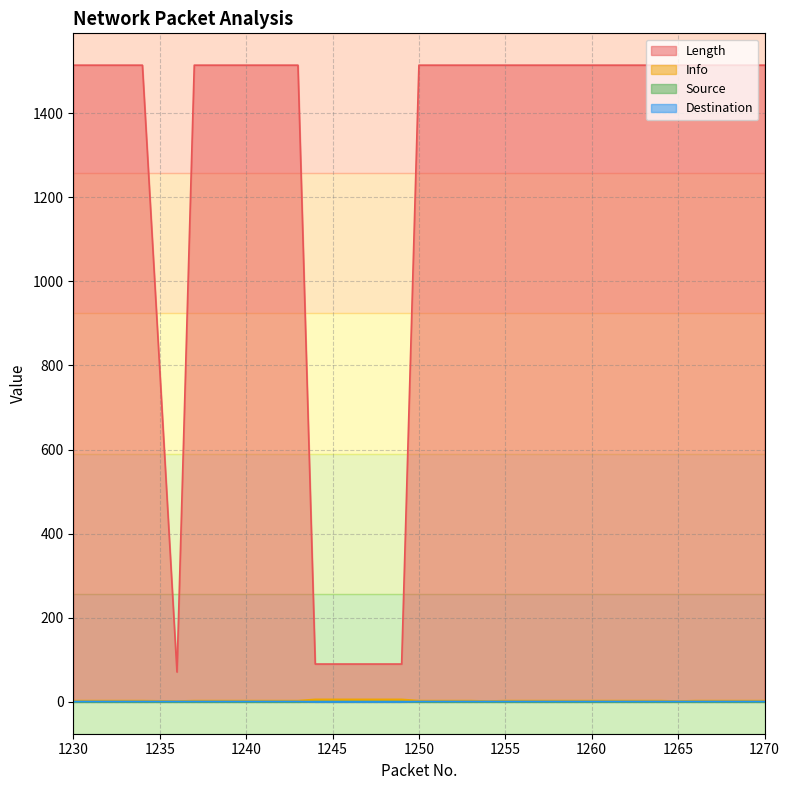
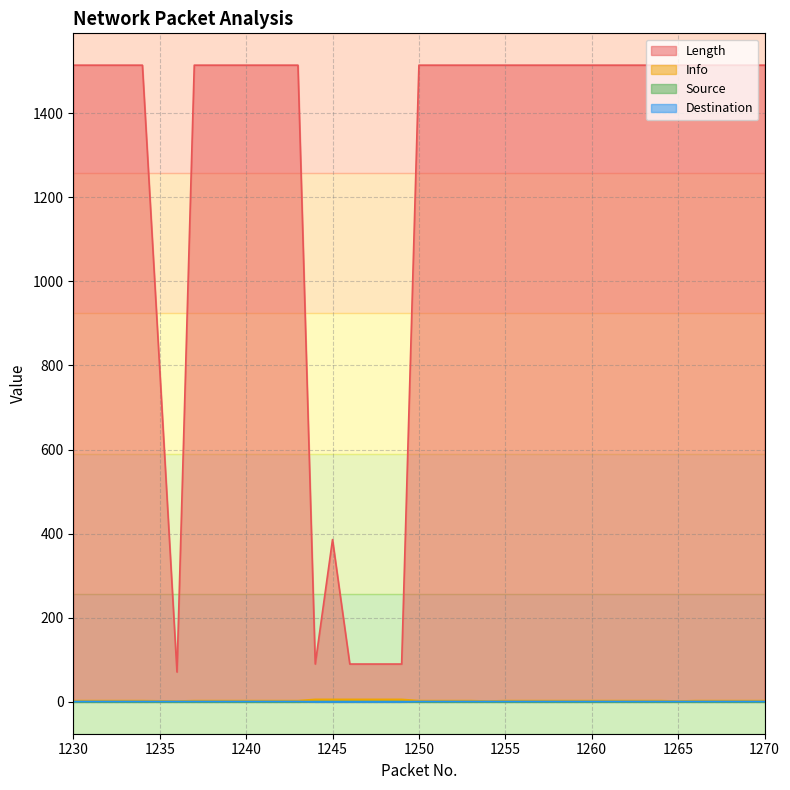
  {
    "Length": {
      "1230": 1510,
      "1240": 1510,
-     "1245": 90,
+     "1245": 390,
      "1250": 1510,
      "1255": 1510,
      "1260": 1510,
      "1270": 1510
    }
  }
